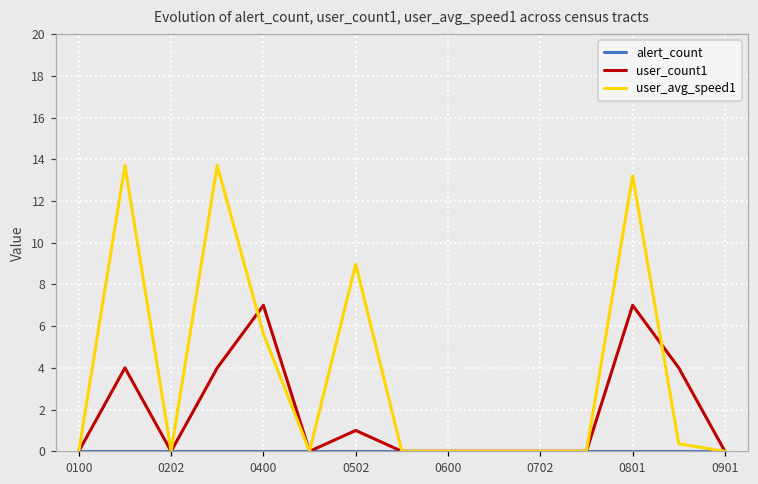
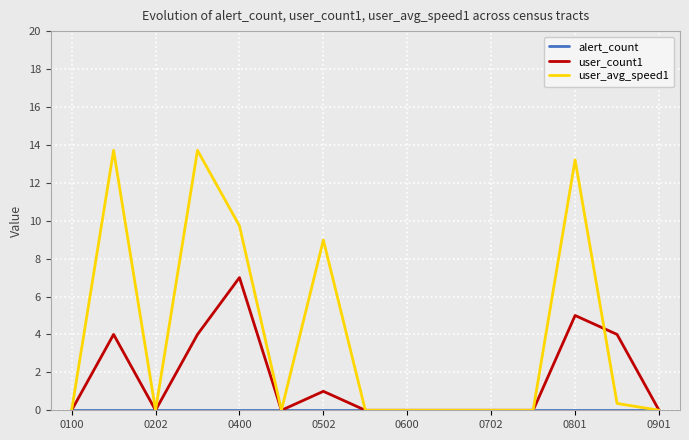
  {
    "alert_count": {
      "0400": 0.0,
      "0502": 0.0,
      "0801": 0.0
    },
    "user_count1": {
      "0400": 7,
      "0502": 1,
-     "0801": 7
+     "0801": 5
    },
    "user_avg_speed1": {
-     "0400": 5.6,
+     "0400": 9.7,
      "0502": 9.0,
      "0801": 13.2
    }
  }
